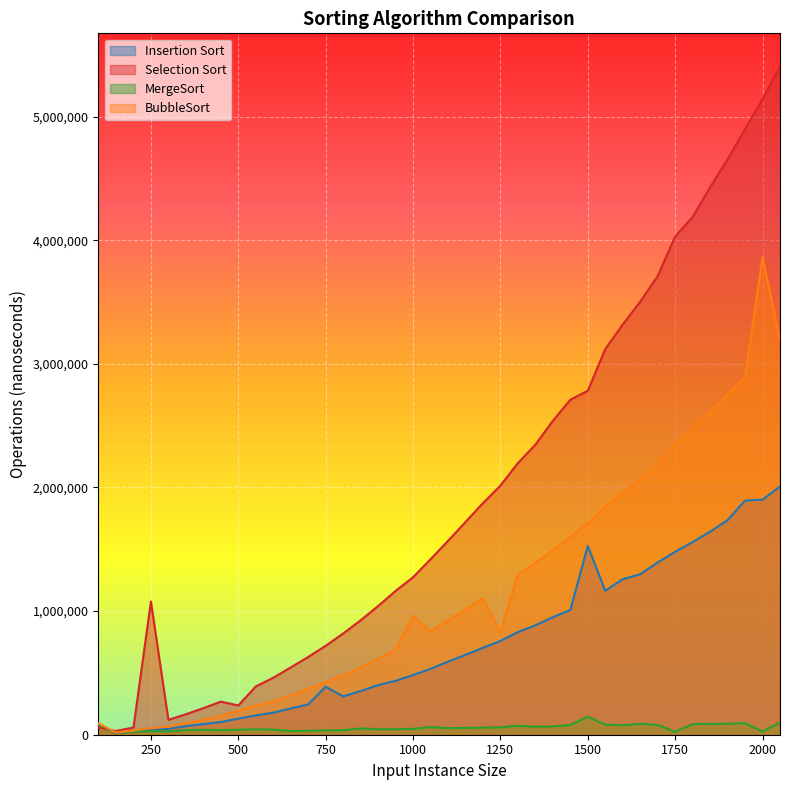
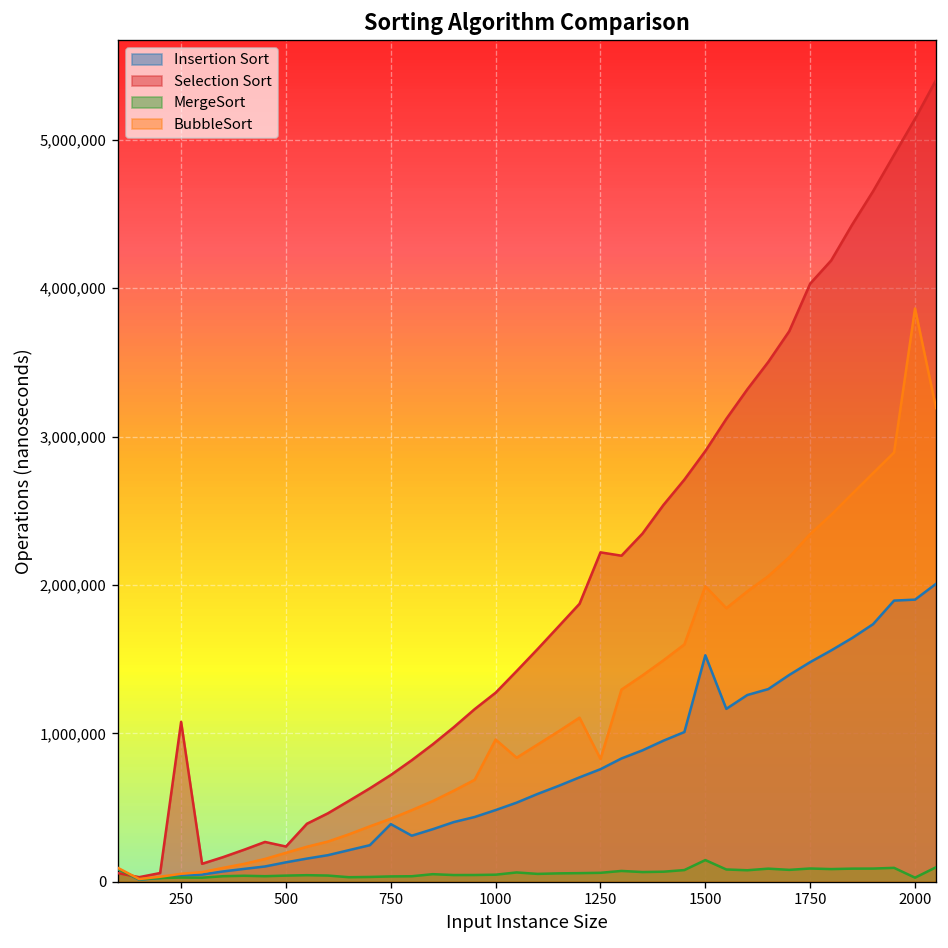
  {
    "Insertion Sort": {
      "500": "130,000",
      "750": "390,000",
      "1000": "480,000",
      "1250": "760,000",
      "1500": "1,530,000",
      "1750": "1,480,000",
      "2000": "1,900,000"
    },
    "Selection Sort": {
      "250": "1,080,000",
      "500": "240,000",
      "750": "720,000",
      "1000": "1,270,000",
-     "1250": "2,010,000",
-     "1500": "2,780,000",
+     "1250": "2,220,000",
+     "1500": "2,900,000",
      "1750": "4,030,000",
      "2000": "5,140,000"
    },
    "MergeSort": {
      "500": "40,000",
      "750": "40,000",
      "1000": "50,000",
      "1250": "60,000",
      "1500": "150,000",
-     "1750": "20,000",
+     "1750": "90,000",
      "2000": "30,000"
    },
    "BubbleSort": {
      "500": "190,000",
      "750": "420,000",
      "1000": "960,000",
      "1250": "830,000",
-     "1500": "1,710,000",
+     "1500": "1,990,000",
      "1750": "2,340,000",
      "2000": "3,860,000"
    }
  }
